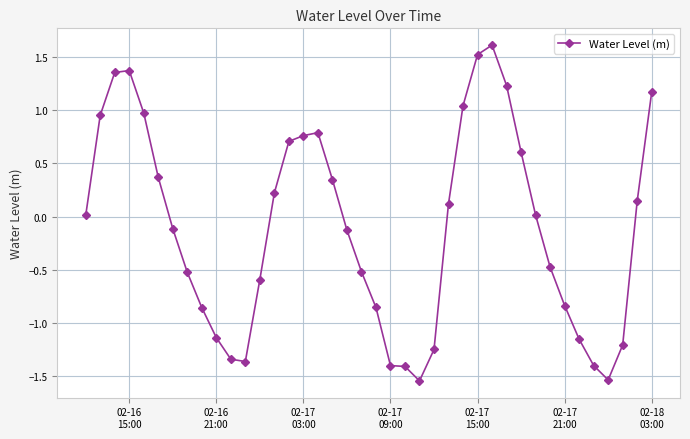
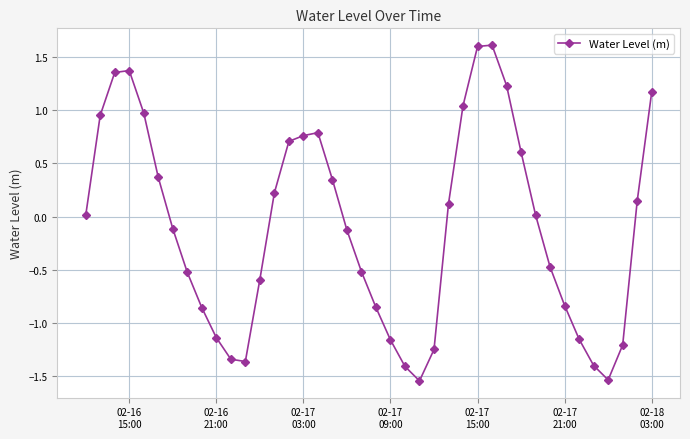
  {
    "02-16 15:00": 1.37,
    "02-16 21:00": -1.14,
    "02-17 03:00": 0.76,
-   "02-17 09:00": -1.40,
-   "02-17 15:00": 1.52,
+   "02-17 09:00": -1.16,
+   "02-17 15:00": 1.60,
    "02-17 21:00": -0.84,
    "02-18 03:00": 1.17
  }
